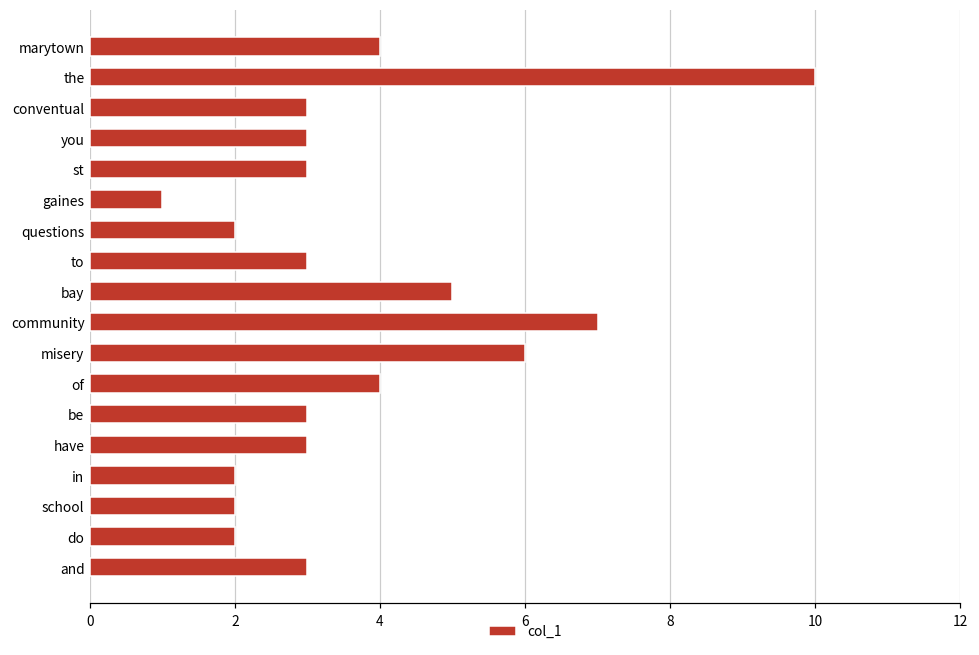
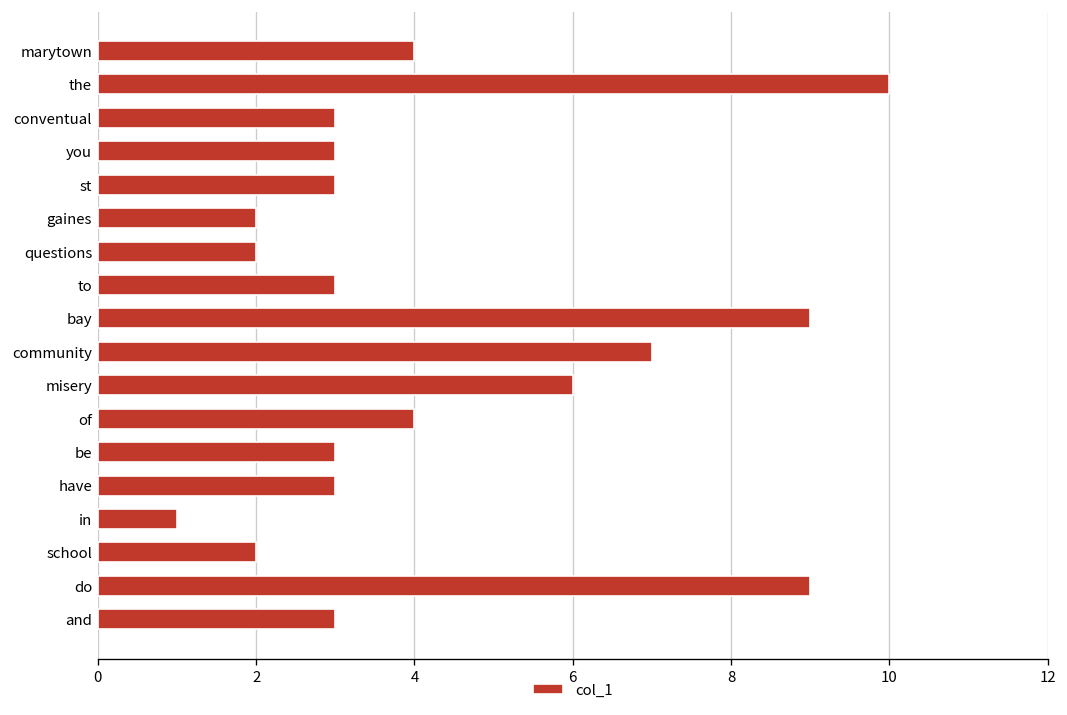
  {
    "marytown": 4,
    "the": 10,
    "conventual": 3,
    "you": 3,
    "st": 3,
-   "gaines": 1,
+   "gaines": 2,
    "questions": 2,
    "to": 3,
-   "bay": 5,
+   "bay": 9,
    "community": 7,
    "misery": 6,
    "of": 4,
    "be": 3,
    "have": 3,
-   "in": 2,
+   "in": 1,
    "school": 2,
-   "do": 2,
+   "do": 9,
    "and": 3
  }
